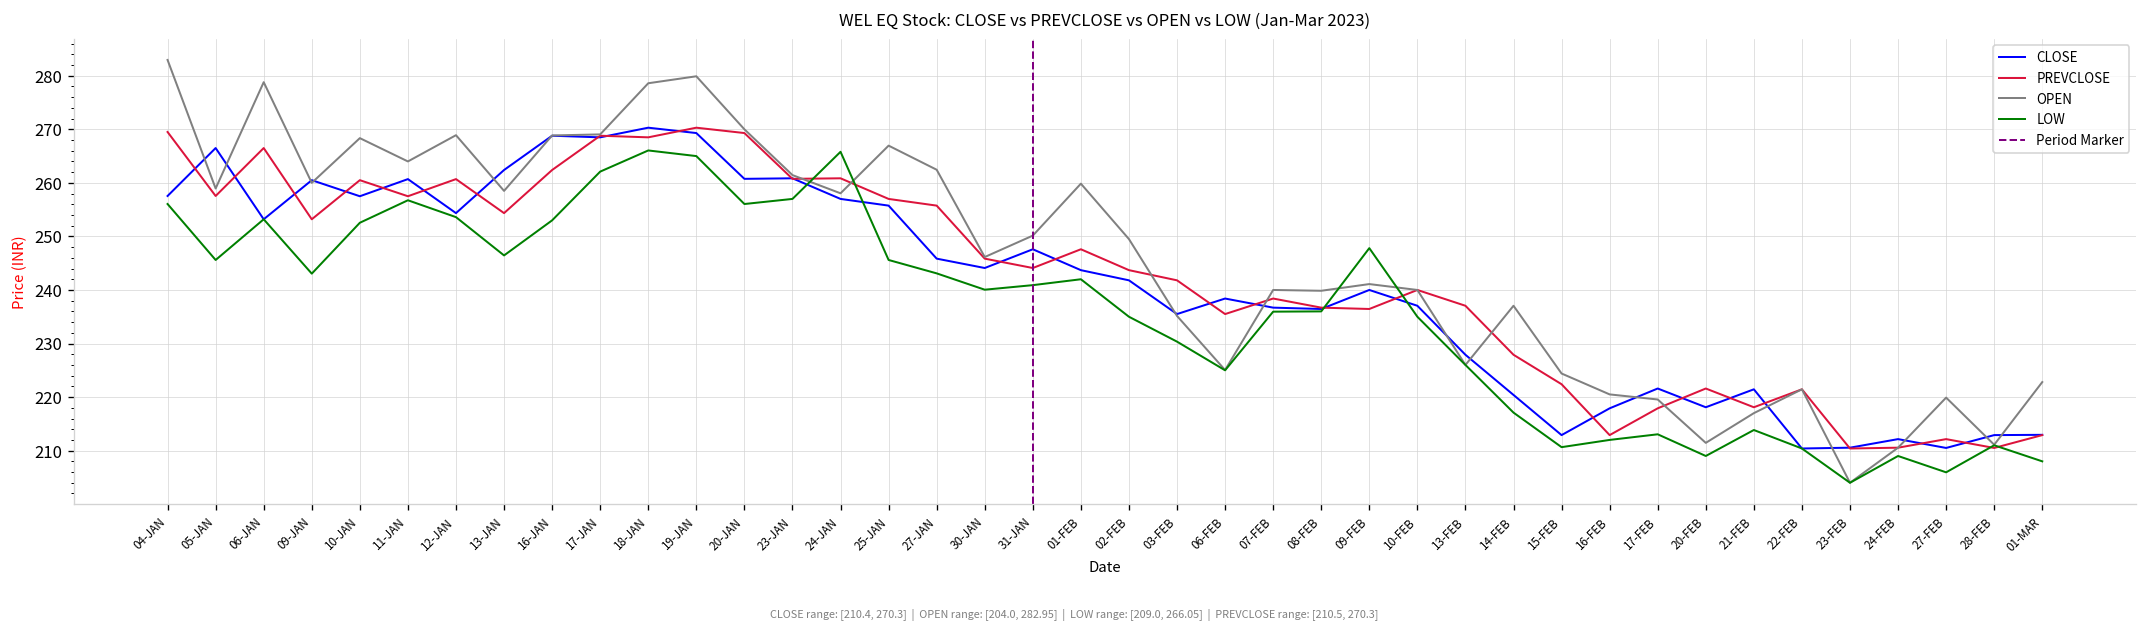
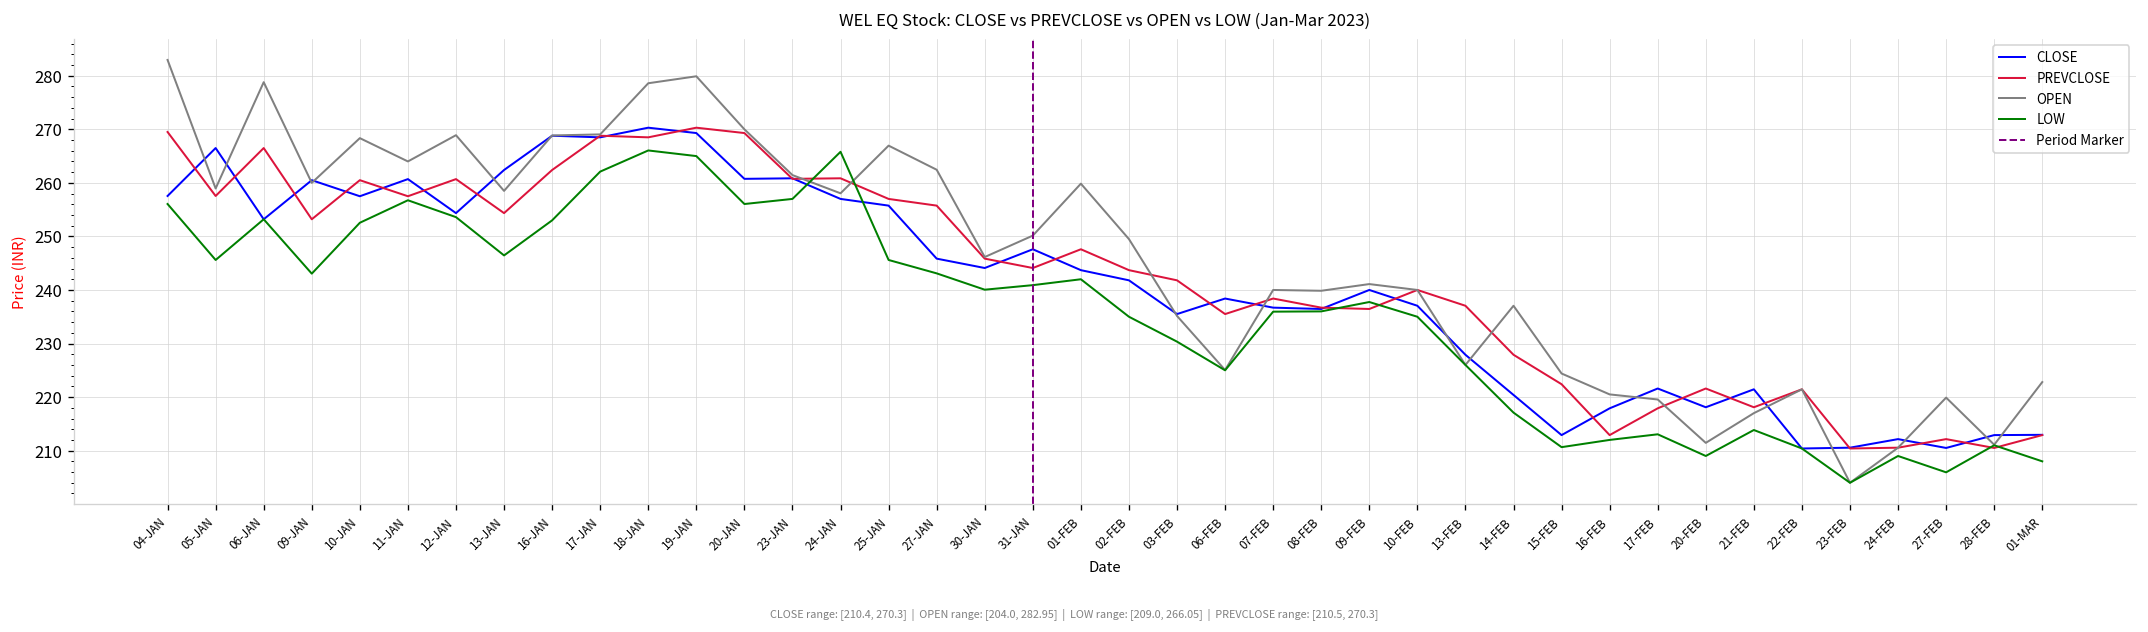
  {
    "CLOSE": {
      "04-JAN": 258,
      "05-JAN": 267,
      "10-JAN": 258,
      "11-JAN": 261,
      "12-JAN": 254,
      "13-JAN": 262,
      "18-JAN": 270,
      "19-JAN": 269,
      "20-JAN": 261,
      "24-JAN": 257,
      "25-JAN": 256,
      "27-JAN": 246,
      "30-JAN": 244,
      "31-JAN": 248,
      "01-FEB": 244,
      "02-FEB": 242,
      "06-FEB": 238,
      "07-FEB": 237,
      "09-FEB": 240,
      "10-FEB": 237,
      "13-FEB": 228,
      "14-FEB": 220,
      "15-FEB": 213,
      "16-FEB": 218,
      "17-FEB": 222,
      "20-FEB": 218,
      "21-FEB": 221,
      "24-FEB": 212,
      "27-FEB": 211,
      "28-FEB": 213
    },
    "PREVCLOSE": {
      "04-JAN": 270,
      "05-JAN": 258,
      "06-JAN": 267,
      "09-JAN": 253,
      "10-JAN": 261,
      "11-JAN": 258,
      "12-JAN": 261,
      "13-JAN": 254,
      "16-JAN": 262,
      "18-JAN": 269,
      "19-JAN": 270,
      "20-JAN": 269,
      "24-JAN": 261,
      "25-JAN": 257,
      "27-JAN": 256,
      "31-JAN": 244,
      "01-FEB": 248,
      "02-FEB": 244,
      "03-FEB": 242,
      "06-FEB": 236,
      "07-FEB": 238,
      "09-FEB": 236,
      "13-FEB": 237,
      "14-FEB": 228,
      "15-FEB": 222,
      "16-FEB": 213,
      "17-FEB": 218,
      "20-FEB": 222,
      "21-FEB": 218,
      "27-FEB": 212
    },
    "OPEN": {
      "04-JAN": 283,
      "05-JAN": 259,
      "06-JAN": 279,
      "10-JAN": 268,
      "11-JAN": 264,
      "12-JAN": 269,
      "13-JAN": 259,
      "18-JAN": 279,
      "19-JAN": 280,
      "20-JAN": 270,
      "23-JAN": 261,
      "24-JAN": 258,
      "25-JAN": 267,
      "27-JAN": 262,
      "31-JAN": 250,
      "01-FEB": 260,
      "02-FEB": 250,
      "07-FEB": 240,
      "08-FEB": 240,
      "09-FEB": 241,
      "14-FEB": 237,
      "15-FEB": 224,
      "16-FEB": 221,
      "17-FEB": 220,
      "20-FEB": 211,
      "21-FEB": 217,
      "27-FEB": 220,
      "01-MAR": 223
    },
    "LOW": {
      "04-JAN": 256,
      "05-JAN": 246,
      "09-JAN": 243,
      "10-JAN": 253,
      "11-JAN": 257,
      "12-JAN": 254,
      "13-JAN": 246,
      "16-JAN": 253,
      "17-JAN": 262,
      "18-JAN": 266,
      "19-JAN": 265,
      "20-JAN": 256,
      "23-JAN": 257,
      "24-JAN": 266,
      "25-JAN": 246,
      "27-JAN": 243,
      "30-JAN": 240,
      "31-JAN": 241,
      "01-FEB": 242,
      "02-FEB": 235,
      "03-FEB": 230,
      "07-FEB": 236,
-     "09-FEB": 248,
+     "09-FEB": 238,
      "10-FEB": 235,
      "14-FEB": 217,
      "15-FEB": 211,
      "16-FEB": 212,
      "17-FEB": 213,
      "20-FEB": 209,
      "21-FEB": 214,
      "24-FEB": 209,
      "27-FEB": 206,
      "01-MAR": 208
    }
  }
